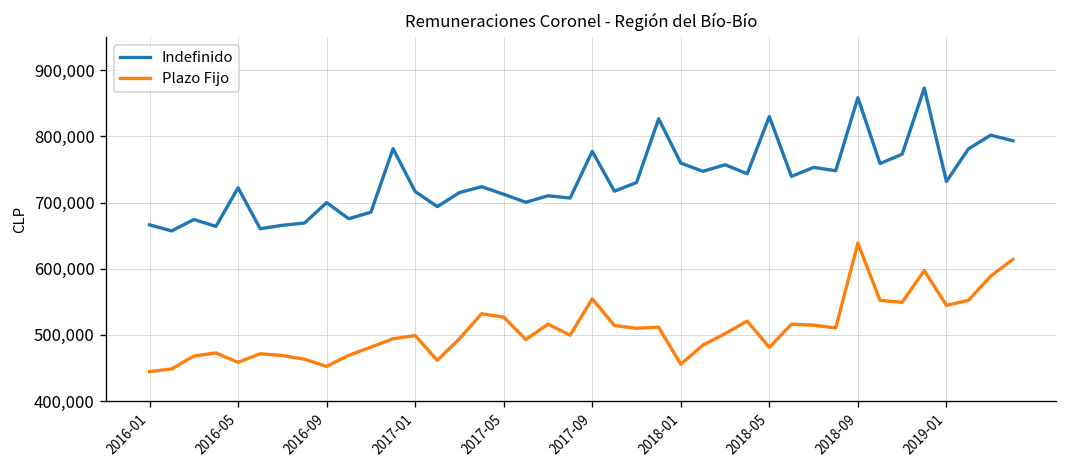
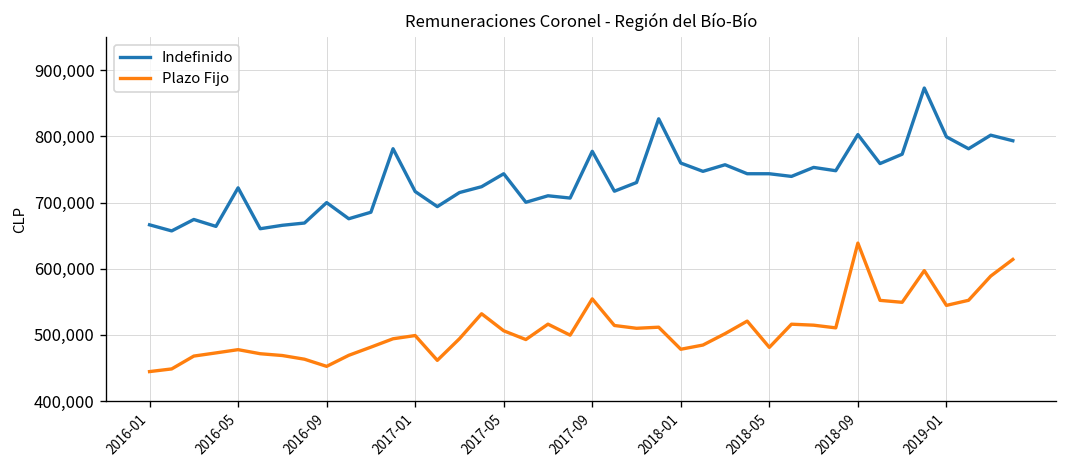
  {
    "Indefinido": {
      "2016-01": "670,000",
      "2016-05": "720,000",
      "2016-09": "700,000",
      "2017-01": "720,000",
-     "2017-05": "710,000",
+     "2017-05": "740,000",
      "2017-09": "780,000",
      "2018-01": "760,000",
-     "2018-05": "830,000",
-     "2018-09": "860,000",
-     "2019-01": "730,000"
+     "2018-05": "740,000",
+     "2018-09": "800,000",
+     "2019-01": "800,000"
    },
    "Plazo Fijo": {
      "2016-01": "440,000",
-     "2016-05": "460,000",
+     "2016-05": "480,000",
      "2016-09": "450,000",
      "2017-01": "500,000",
-     "2017-05": "530,000",
+     "2017-05": "510,000",
      "2017-09": "550,000",
-     "2018-01": "460,000",
+     "2018-01": "480,000",
      "2018-05": "480,000",
      "2018-09": "640,000",
      "2019-01": "540,000"
    }
  }
